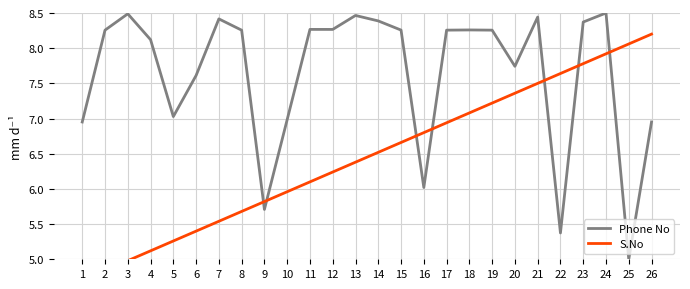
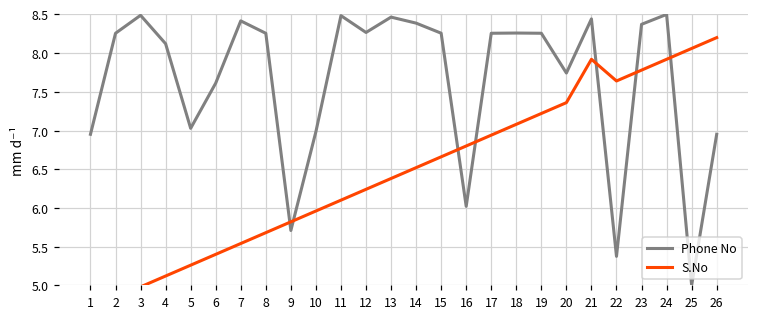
  {
    "Phone No": {
      "1": 7.0,
      "2": 8.3,
      "3": 8.5,
      "4": 8.1,
      "5": 7.0,
      "6": 7.6,
      "7": 8.4,
      "8": 8.3,
      "9": 5.7,
      "10": 7.0,
-     "11": 8.3,
+     "11": 8.5,
      "12": 8.3,
      "13": 8.5,
      "14": 8.4,
      "15": 8.3,
      "16": 6.0,
      "17": 8.3,
      "18": 8.3,
      "19": 8.3,
      "20": 7.7,
      "21": 8.4,
      "22": 5.4,
      "23": 8.4,
      "24": 8.5,
      "25": 5.0,
      "26": 7.0
    },
    "S.No": {
      "3": 5.0,
      "4": 5.1,
      "5": 5.3,
      "6": 5.4,
      "7": 5.5,
      "8": 5.7,
      "9": 5.8,
      "10": 6.0,
      "11": 6.1,
      "12": 6.2,
      "13": 6.4,
      "14": 6.5,
      "15": 6.7,
      "16": 6.8,
      "17": 6.9,
      "18": 7.1,
      "19": 7.2,
      "20": 7.4,
-     "21": 7.5,
+     "21": 7.9,
      "22": 7.6,
      "23": 7.8,
      "24": 7.9,
      "25": 8.1,
      "26": 8.2
    }
  }
